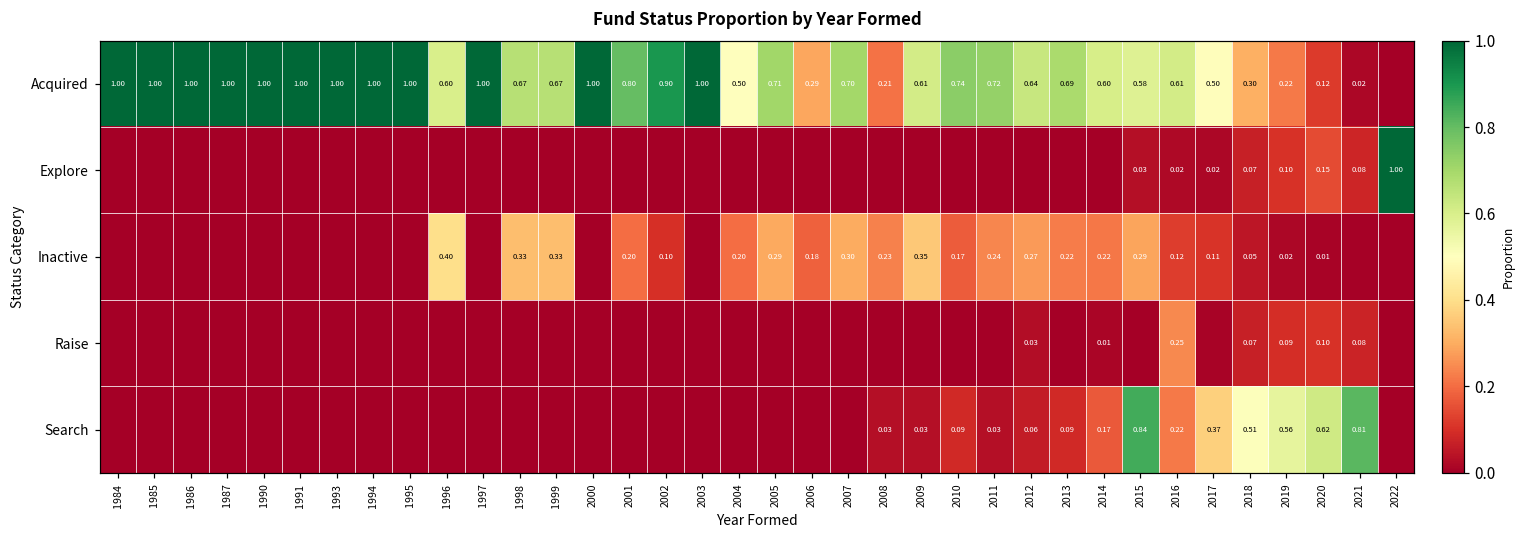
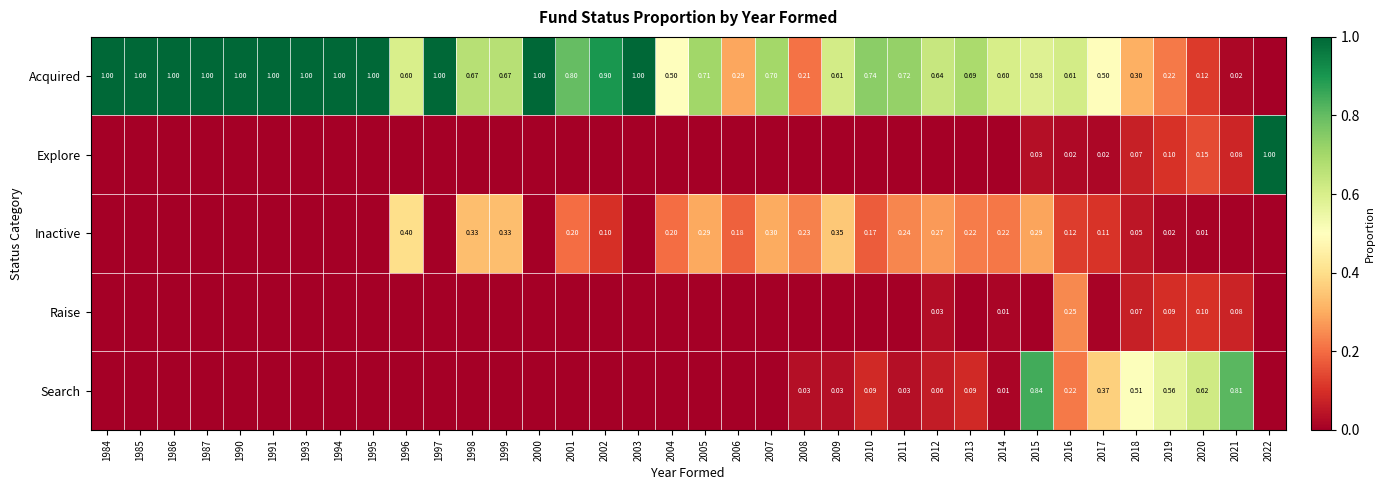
  {
    "Acquired": {
      "1984": 1.00,
      "1985": 1.00,
      "1986": 1.00,
      "1987": 1.00,
      "1990": 1.00,
      "1991": 1.00,
      "1993": 1.00,
      "1994": 1.00,
      "1995": 1.00,
      "1996": 0.60,
      "1997": 1.00,
      "1998": 0.67,
      "1999": 0.67,
      "2000": 1.00,
      "2001": 0.80,
      "2002": 0.90,
      "2003": 1.00,
      "2004": 0.50,
      "2005": 0.71,
      "2006": 0.29,
      "2007": 0.70,
      "2008": 0.21,
      "2009": 0.61,
      "2010": 0.74,
      "2011": 0.72,
      "2012": 0.64,
      "2013": 0.69,
      "2014": 0.60,
      "2015": 0.58,
      "2016": 0.61,
      "2017": 0.50,
      "2018": 0.30,
      "2019": 0.22,
      "2020": 0.12,
      "2021": 0.02
    },
    "Explore": {
      "2015": 0.03,
      "2016": 0.02,
      "2017": 0.02,
      "2018": 0.07,
      "2019": 0.10,
      "2020": 0.15,
      "2021": 0.08,
      "2022": 1.00
    },
    "Inactive": {
      "1996": 0.40,
      "1998": 0.33,
      "1999": 0.33,
      "2001": 0.20,
      "2002": 0.10,
      "2004": 0.20,
      "2005": 0.29,
      "2006": 0.18,
      "2007": 0.30,
      "2008": 0.23,
      "2009": 0.35,
      "2010": 0.17,
      "2011": 0.24,
      "2012": 0.27,
      "2013": 0.22,
      "2014": 0.22,
      "2015": 0.29,
      "2016": 0.12,
      "2017": 0.11,
      "2018": 0.05,
      "2019": 0.02,
      "2020": 0.01
    },
    "Raise": {
      "2012": 0.03,
      "2014": 0.01,
      "2016": 0.25,
      "2018": 0.07,
      "2019": 0.09,
      "2020": 0.10,
      "2021": 0.08
    },
    "Search": {
      "2008": 0.03,
      "2009": 0.03,
      "2010": 0.09,
      "2011": 0.03,
      "2012": 0.06,
      "2013": 0.09,
-     "2014": 0.17,
+     "2014": 0.01,
      "2015": 0.84,
      "2016": 0.22,
      "2017": 0.37,
      "2018": 0.51,
      "2019": 0.56,
      "2020": 0.62,
      "2021": 0.81
    }
  }
